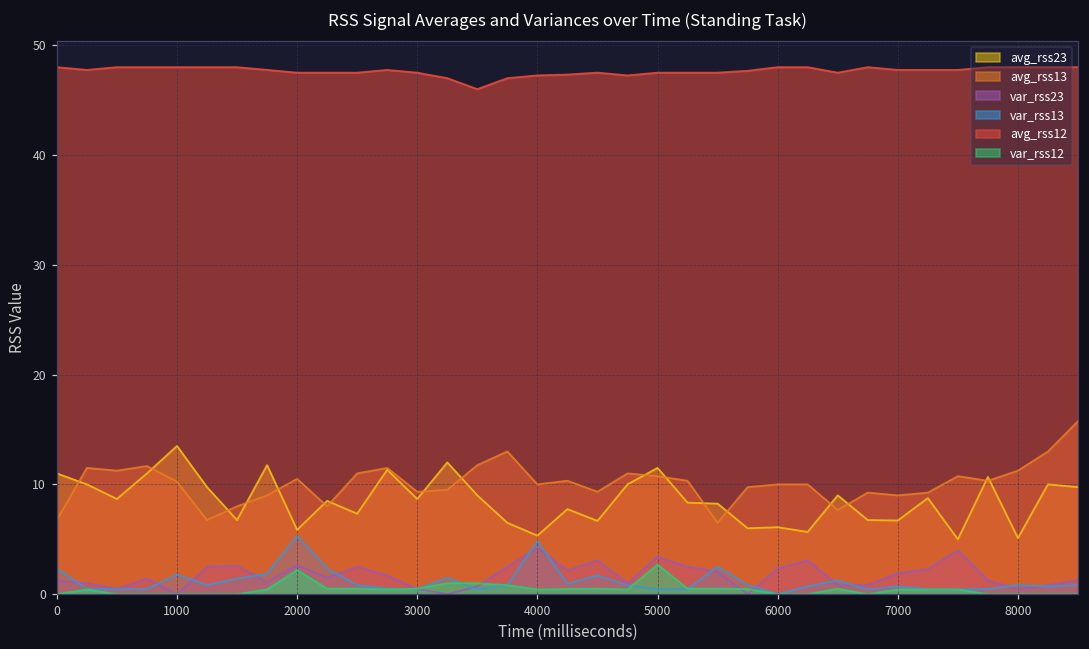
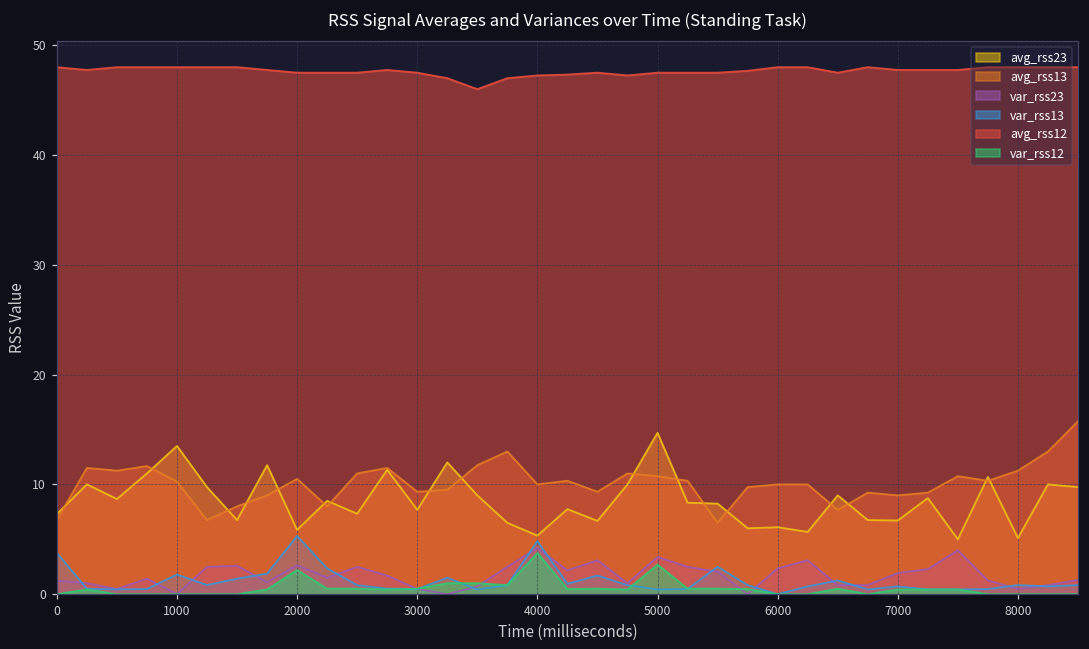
  {
    "avg_rss23": {
-     "0": 11,
+     "0": 7,
      "1000": 14,
      "2000": 6,
-     "3000": 9,
+     "3000": 8,
      "4000": 5,
-     "5000": 12,
+     "5000": 15,
      "6000": 6,
      "7000": 7,
      "8000": 5
    },
    "var_rss23": {
      "0": 1,
      "2000": 3,
      "4000": 4,
      "5000": 3,
      "6000": 2,
      "7000": 2,
      "8000": 0
    },
    "var_rss13": {
-     "0": 2,
+     "0": 4,
      "1000": 2,
      "2000": 5,
      "4000": 5,
      "5000": 0,
      "7000": 1,
      "8000": 1
    },
    "var_rss12": {
      "0": 0,
      "2000": 2,
-     "4000": 0,
+     "4000": 4,
      "5000": 3,
      "7000": 0,
      "8000": 0
    }
  }
